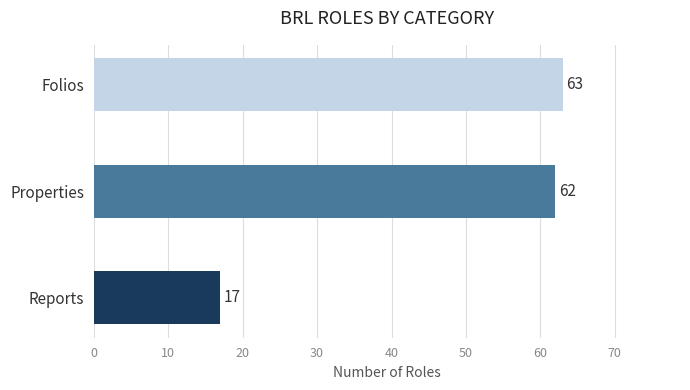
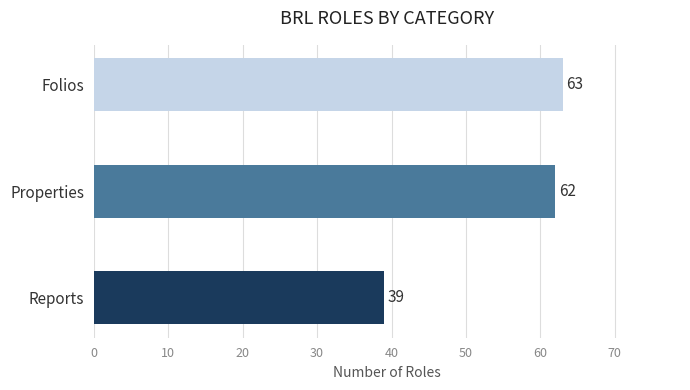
  {
    "Folios": 63,
    "Properties": 62,
-   "Reports": 17
+   "Reports": 39
  }
